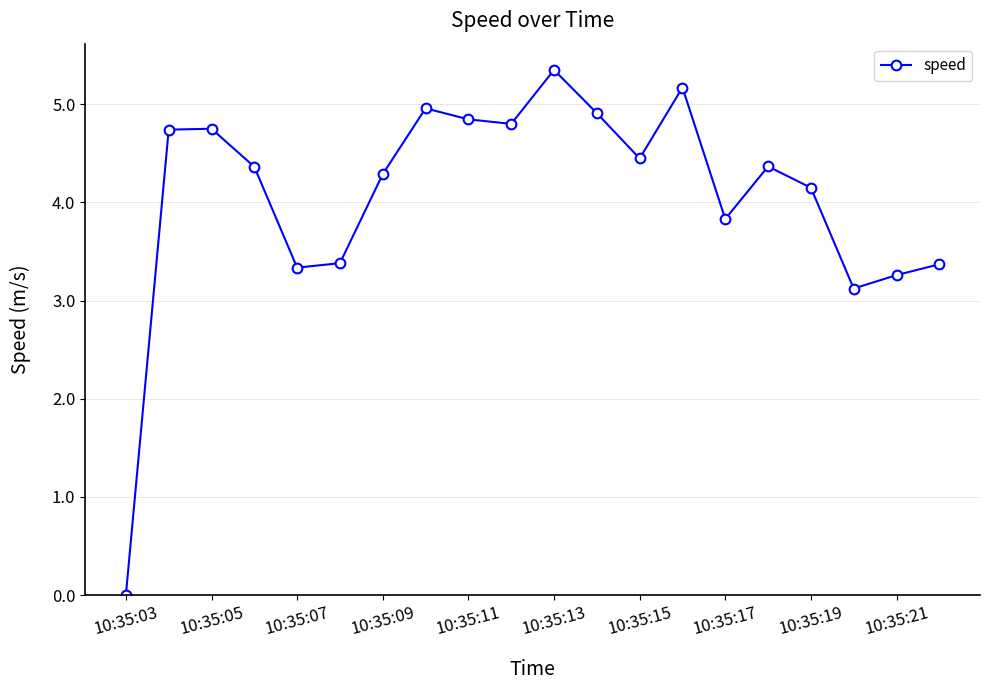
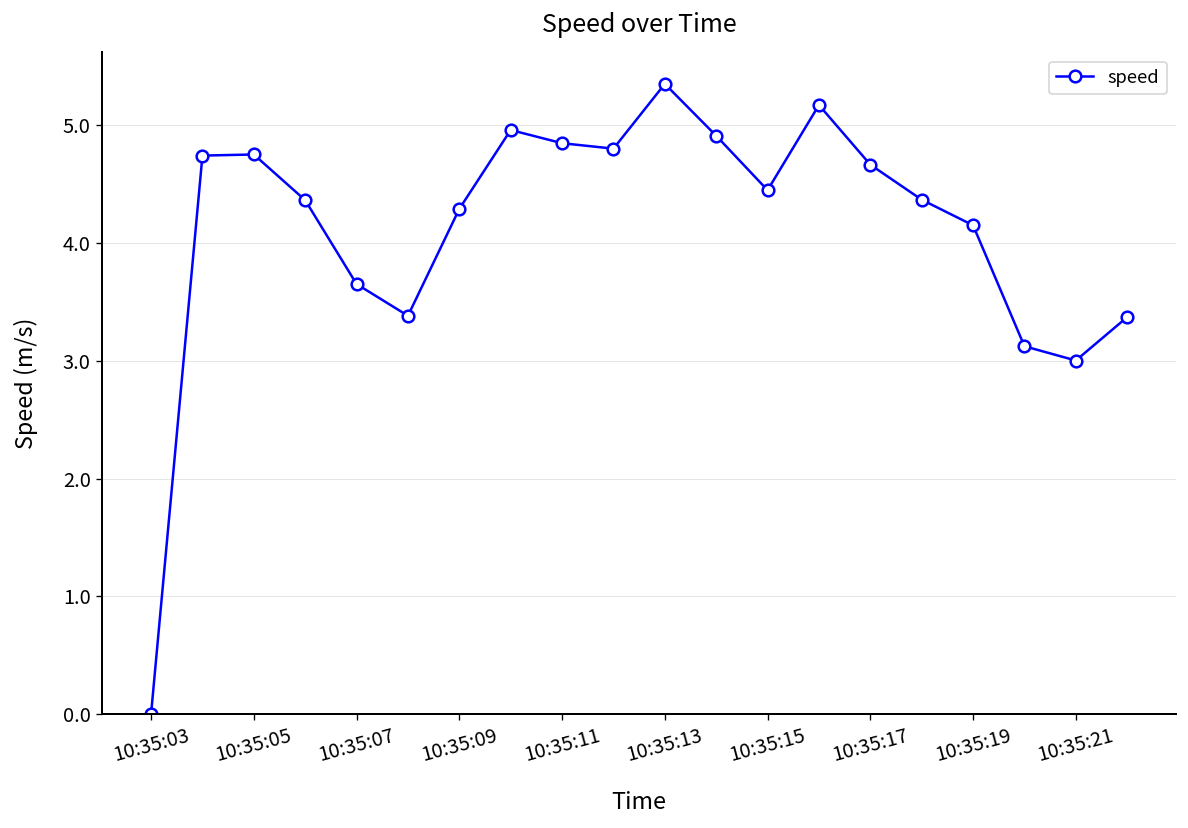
  {
    "10:35:03": 0.0,
    "10:35:05": 4.8,
-   "10:35:07": 3.3,
+   "10:35:07": 3.7,
    "10:35:09": 4.3,
    "10:35:11": 4.8,
    "10:35:13": 5.4,
    "10:35:15": 4.4,
-   "10:35:17": 3.8,
+   "10:35:17": 4.7,
    "10:35:19": 4.1,
-   "10:35:21": 3.3
+   "10:35:21": 3.0
  }
